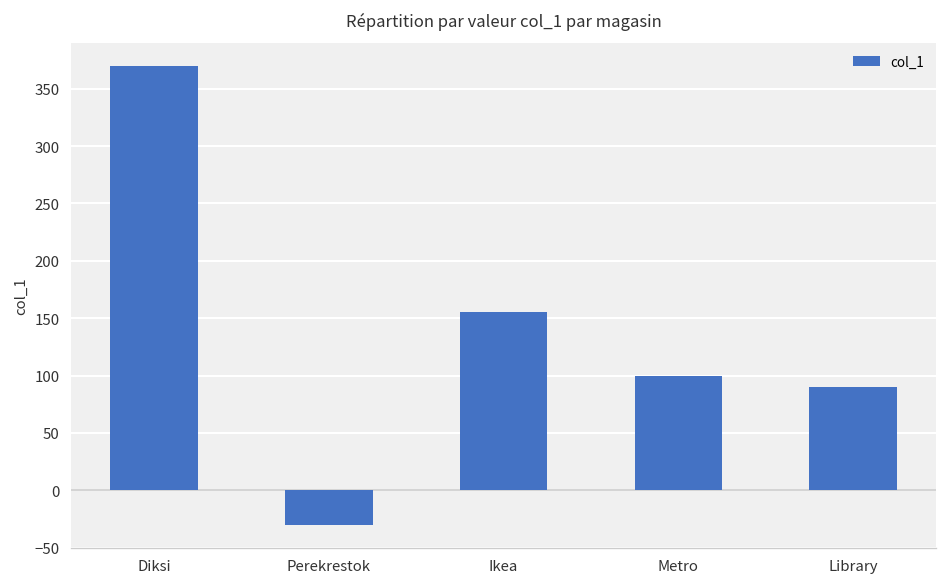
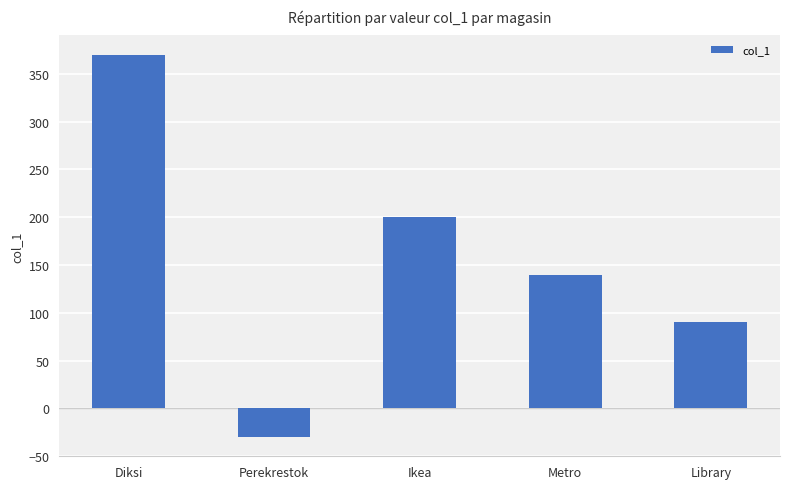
  {
    "Diksi": 370,
    "Perekrestok": -30,
-   "Ikea": 160,
-   "Metro": 100,
+   "Ikea": 200,
+   "Metro": 140,
    "Library": 90
  }
